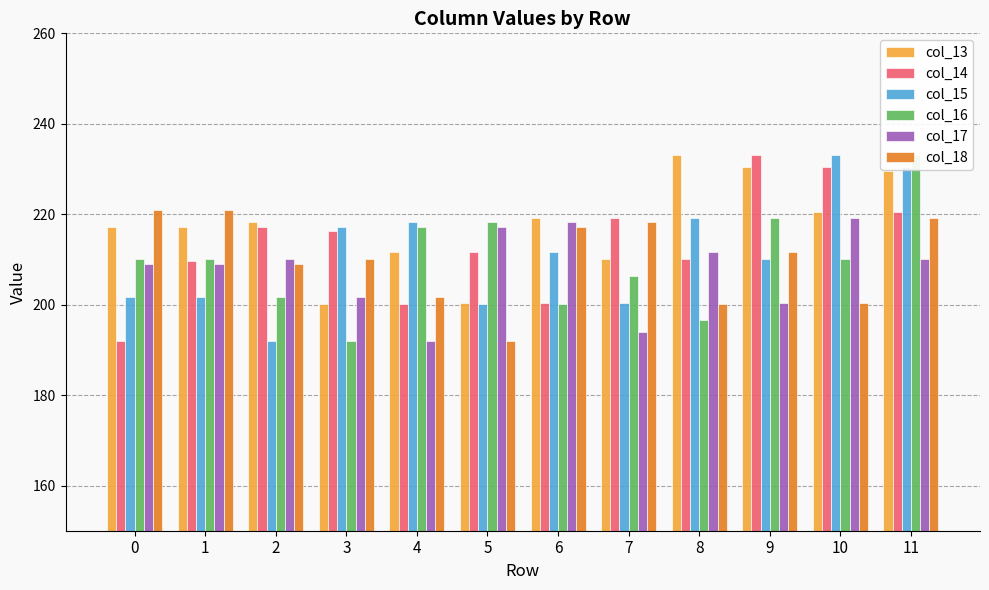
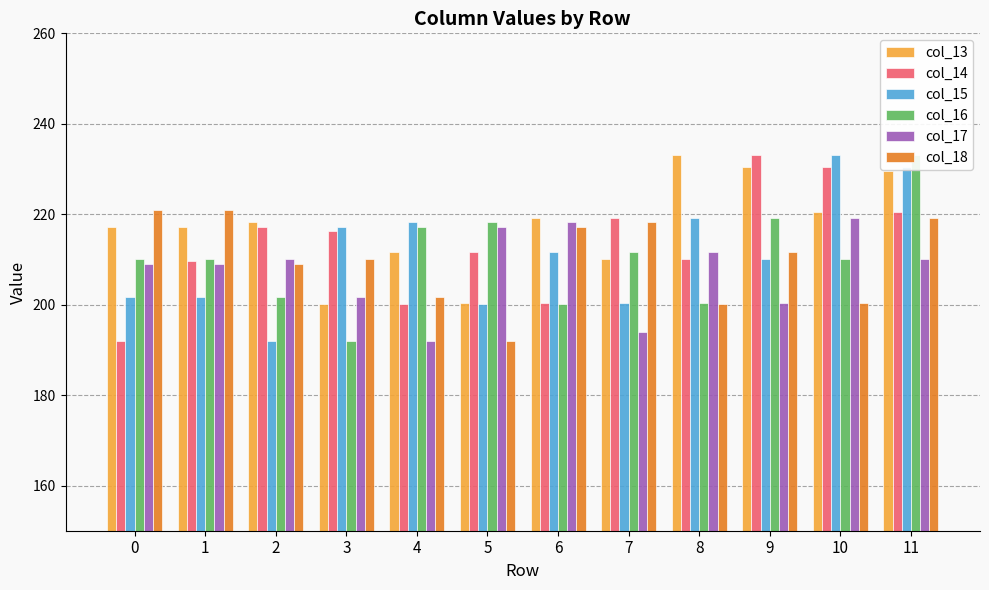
  {
    "col_14": {
      "0": 192,
      "1": 210,
      "2": 217,
      "3": 216,
      "4": 200,
      "5": 212,
      "6": 200,
      "7": 219,
      "8": 210,
      "9": 233,
      "10": 231,
      "11": 220
    },
    "col_15": {
      "0": 202,
      "1": 202,
      "2": 192,
      "3": 217,
      "4": 218,
      "5": 200,
      "6": 212,
      "7": 200,
      "8": 219,
      "9": 210,
      "10": 233
    },
    "col_16": {
      "0": 210,
      "1": 210,
      "2": 202,
      "3": 192,
      "4": 217,
      "5": 218,
      "6": 200,
-     "7": 206,
-     "8": 197,
+     "7": 212,
+     "8": 200,
      "9": 219,
      "10": 210
    },
    "col_17": {
      "0": 209,
      "1": 209,
      "2": 210,
      "3": 202,
      "4": 192,
      "5": 217,
      "6": 218,
      "7": 194,
      "8": 212,
      "9": 200,
      "10": 219,
      "11": 210
    }
  }
